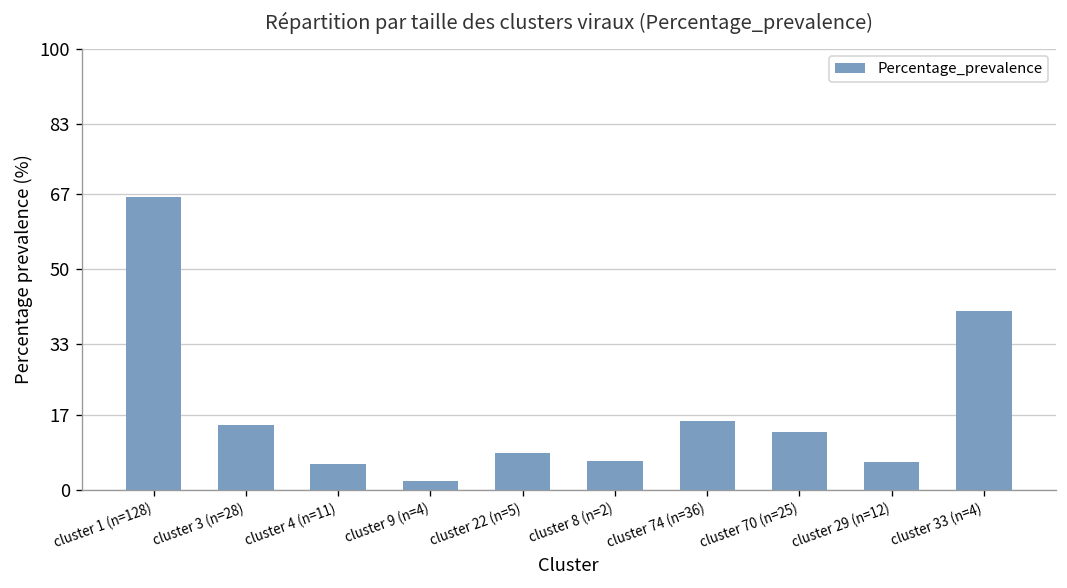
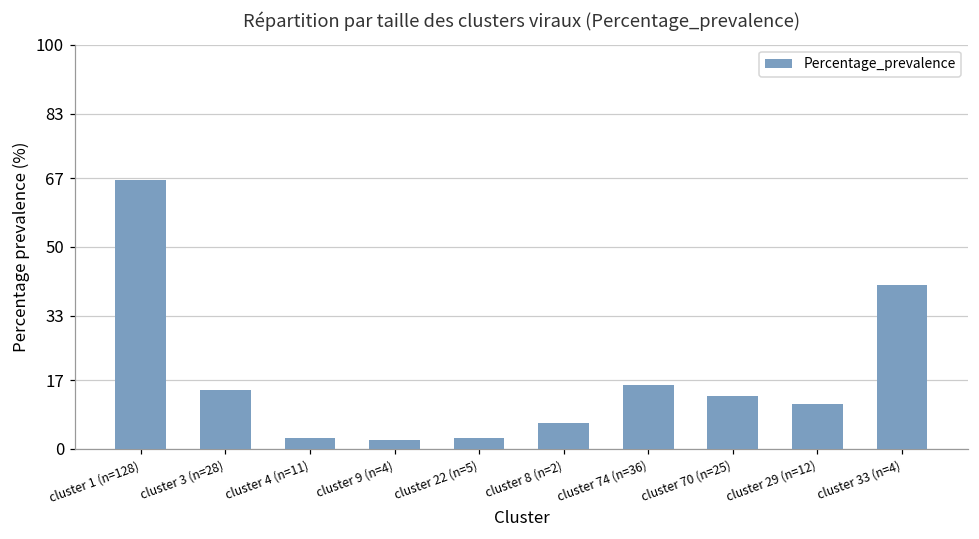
  {
    "cluster 1 (n=128)": 66,
    "cluster 3 (n=28)": 15,
-   "cluster 4 (n=11)": 6,
+   "cluster 4 (n=11)": 3,
    "cluster 9 (n=4)": 2,
-   "cluster 22 (n=5)": 8,
+   "cluster 22 (n=5)": 3,
    "cluster 8 (n=2)": 6,
    "cluster 74 (n=36)": 16,
    "cluster 70 (n=25)": 13,
-   "cluster 29 (n=12)": 6,
+   "cluster 29 (n=12)": 11,
    "cluster 33 (n=4)": 40
  }
